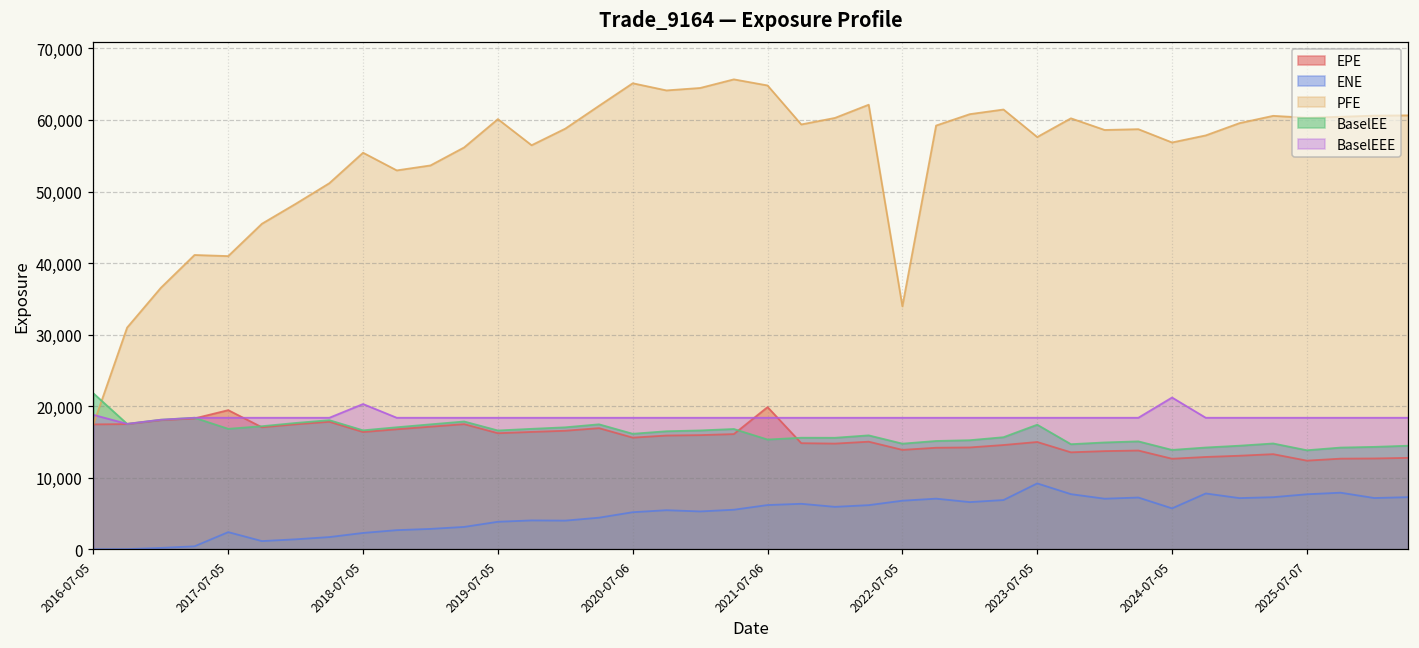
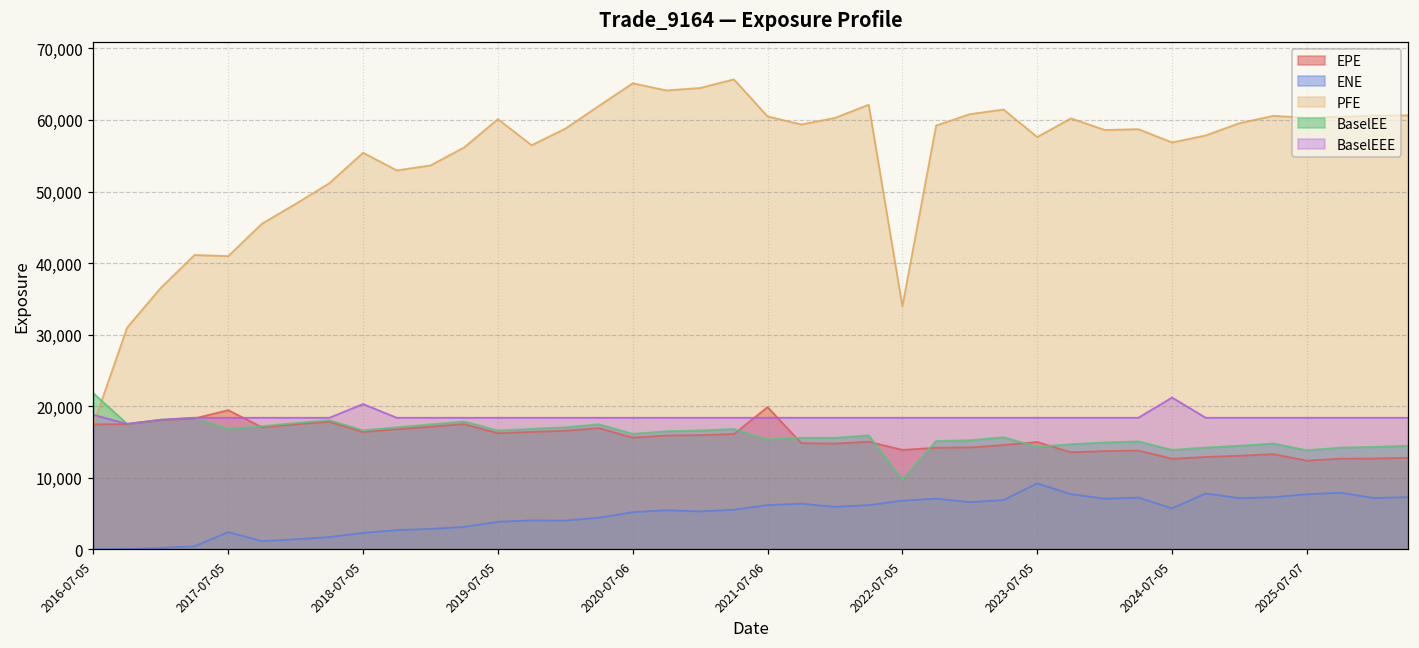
  {
    "EPE": {
      "2017-07-05": "19,000",
      "2020-07-06": "16,000",
      "2021-07-06": "20,000",
      "2022-07-05": "14,000",
      "2023-07-05": "15,000",
      "2024-07-05": "13,000",
      "2025-07-07": "12,000"
    },
    "ENE": {
      "2016-07-05": "0",
      "2017-07-05": "2,000",
      "2018-07-05": "2,000",
      "2019-07-05": "4,000",
      "2020-07-06": "5,000",
      "2021-07-06": "6,000",
      "2022-07-05": "7,000",
      "2023-07-05": "9,000",
      "2024-07-05": "6,000",
      "2025-07-07": "8,000"
    },
    "PFE": {
      "2017-07-05": "41,000",
      "2018-07-05": "55,000",
      "2019-07-05": "60,000",
      "2020-07-06": "65,000",
-     "2021-07-06": "65,000",
+     "2021-07-06": "60,000",
      "2022-07-05": "34,000",
      "2023-07-05": "58,000",
      "2024-07-05": "57,000"
    },
    "BaselEE": {
      "2016-07-05": "22,000",
      "2017-07-05": "17,000",
      "2020-07-06": "16,000",
      "2021-07-06": "15,000",
-     "2022-07-05": "15,000",
-     "2023-07-05": "17,000",
+     "2022-07-05": "10,000",
+     "2023-07-05": "14,000",
      "2024-07-05": "14,000",
      "2025-07-07": "14,000"
    },
    "BaselEEE": {
      "2016-07-05": "19,000",
      "2017-07-05": "18,000",
      "2018-07-05": "20,000",
      "2019-07-05": "18,000",
      "2020-07-06": "18,000",
      "2021-07-06": "18,000",
      "2022-07-05": "18,000",
      "2023-07-05": "18,000",
      "2024-07-05": "21,000",
      "2025-07-07": "18,000"
    }
  }
